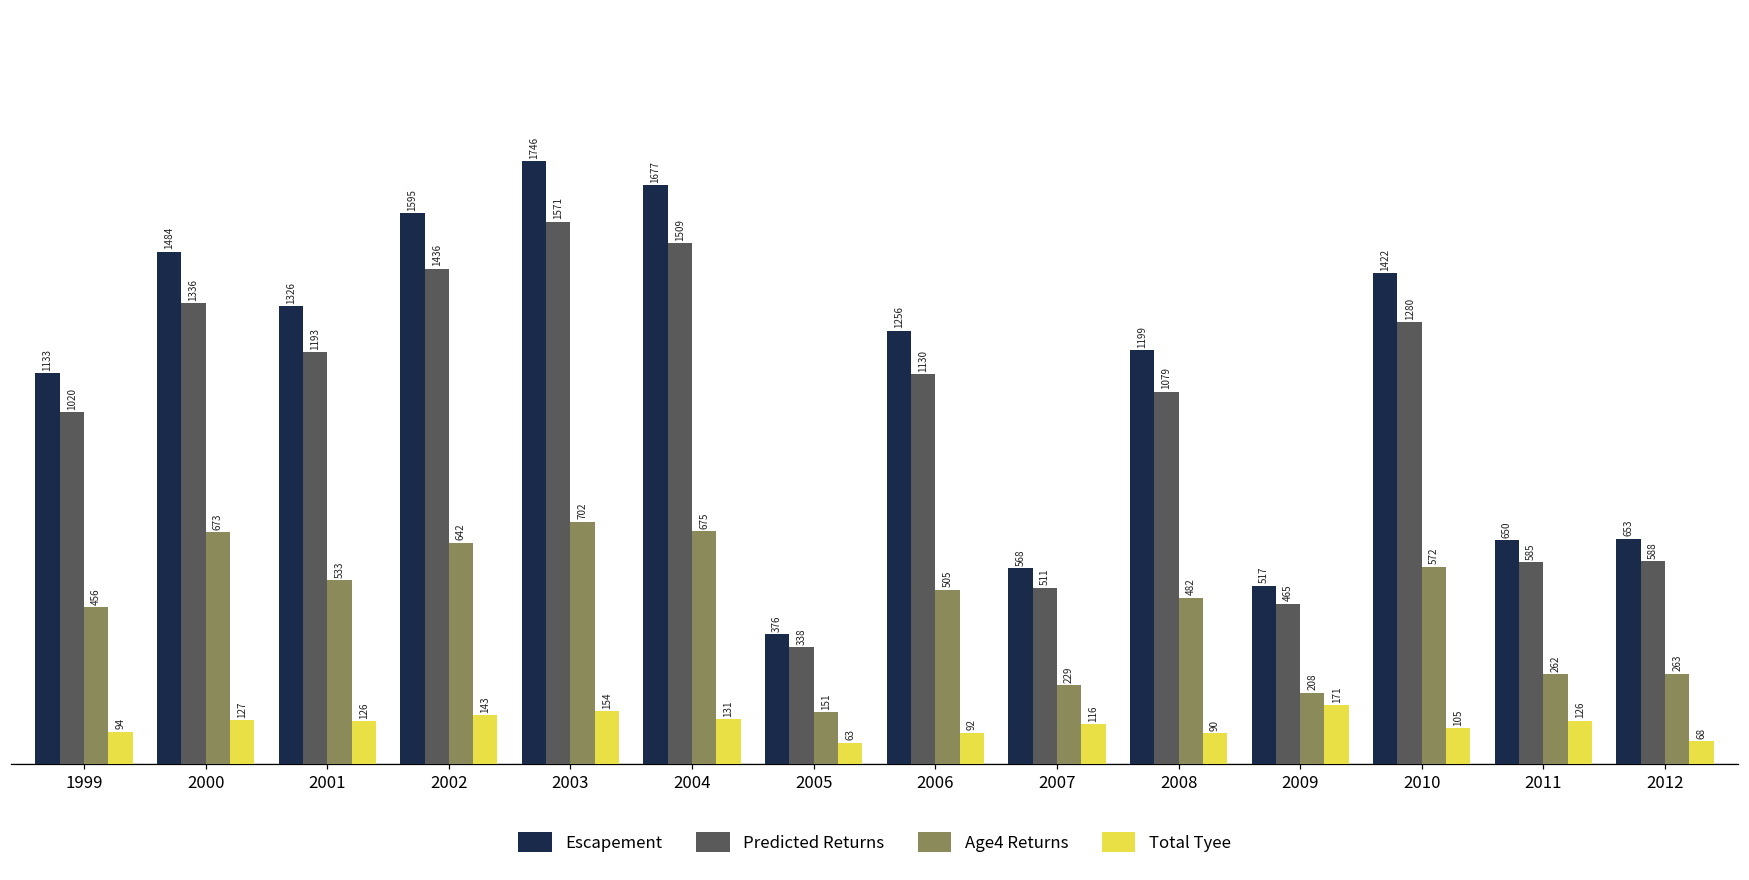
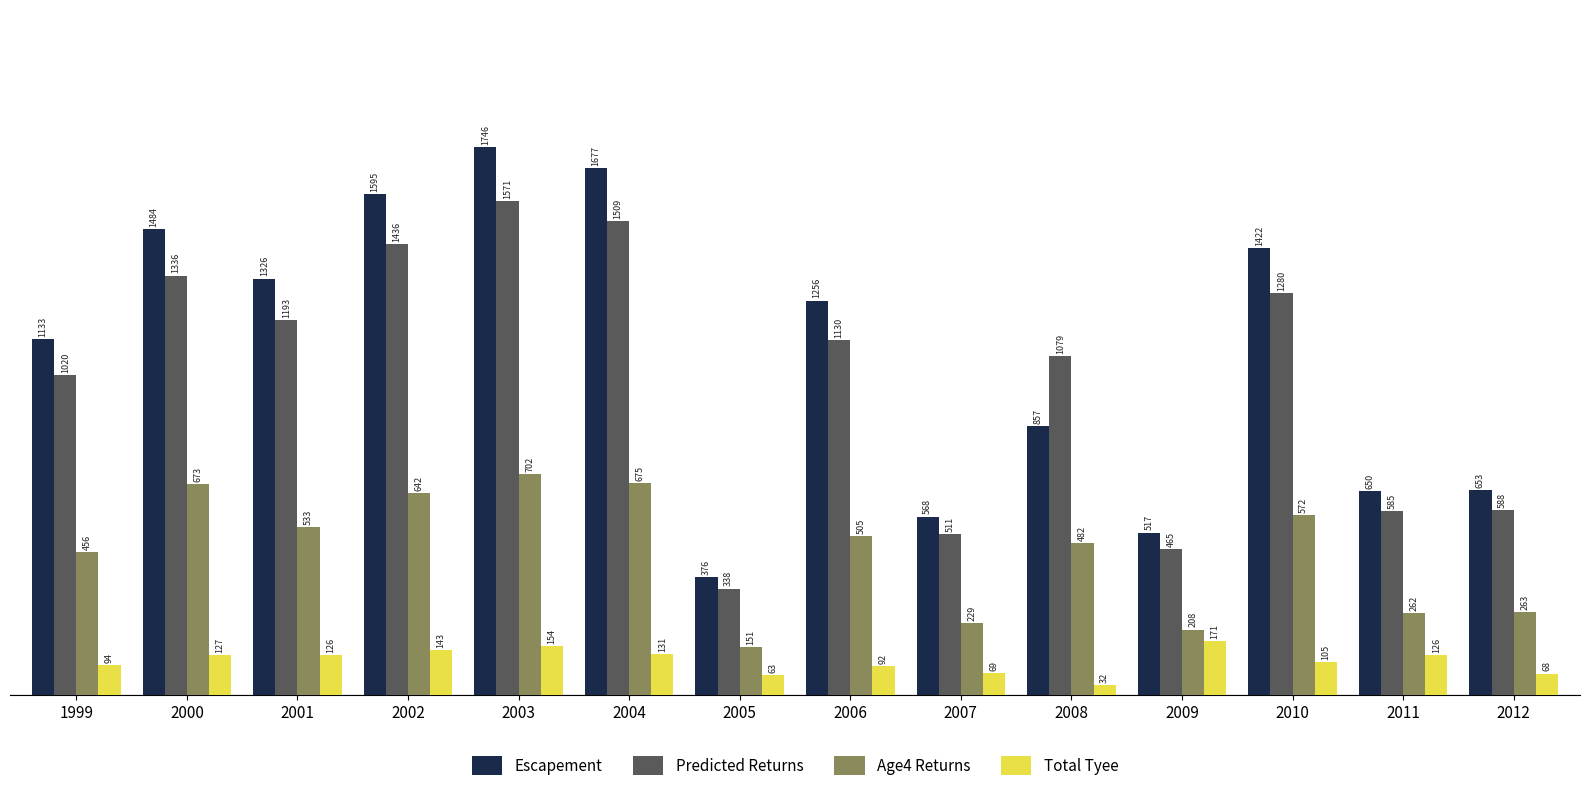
  {
    "Escapement": {
      "1999": 1133,
      "2000": 1484,
      "2001": 1326,
      "2002": 1595,
      "2003": 1746,
      "2004": 1677,
      "2005": 376,
      "2006": 1256,
      "2007": 568,
-     "2008": 1199,
+     "2008": 857,
      "2009": 517,
      "2010": 1422,
      "2011": 650,
      "2012": 653
    },
    "Predicted Returns": {
      "1999": 1020,
      "2000": 1336,
      "2001": 1193,
      "2002": 1436,
      "2003": 1571,
      "2004": 1509,
      "2005": 338,
      "2006": 1130,
      "2007": 511,
      "2008": 1079,
      "2009": 465,
      "2010": 1280,
      "2011": 585,
      "2012": 588
    },
    "Age4 Returns": {
      "1999": 456,
      "2000": 673,
      "2001": 533,
      "2002": 642,
      "2003": 702,
      "2004": 675,
      "2005": 151,
      "2006": 505,
      "2007": 229,
      "2008": 482,
      "2009": 208,
      "2010": 572,
      "2011": 262,
      "2012": 263
    },
    "Total Tyee": {
      "1999": 94,
      "2000": 127,
      "2001": 126,
      "2002": 143,
      "2003": 154,
      "2004": 131,
      "2005": 63,
      "2006": 92,
-     "2007": 116,
-     "2008": 90,
+     "2007": 69,
+     "2008": 32,
      "2009": 171,
      "2010": 105,
      "2011": 126,
      "2012": 68
    }
  }
